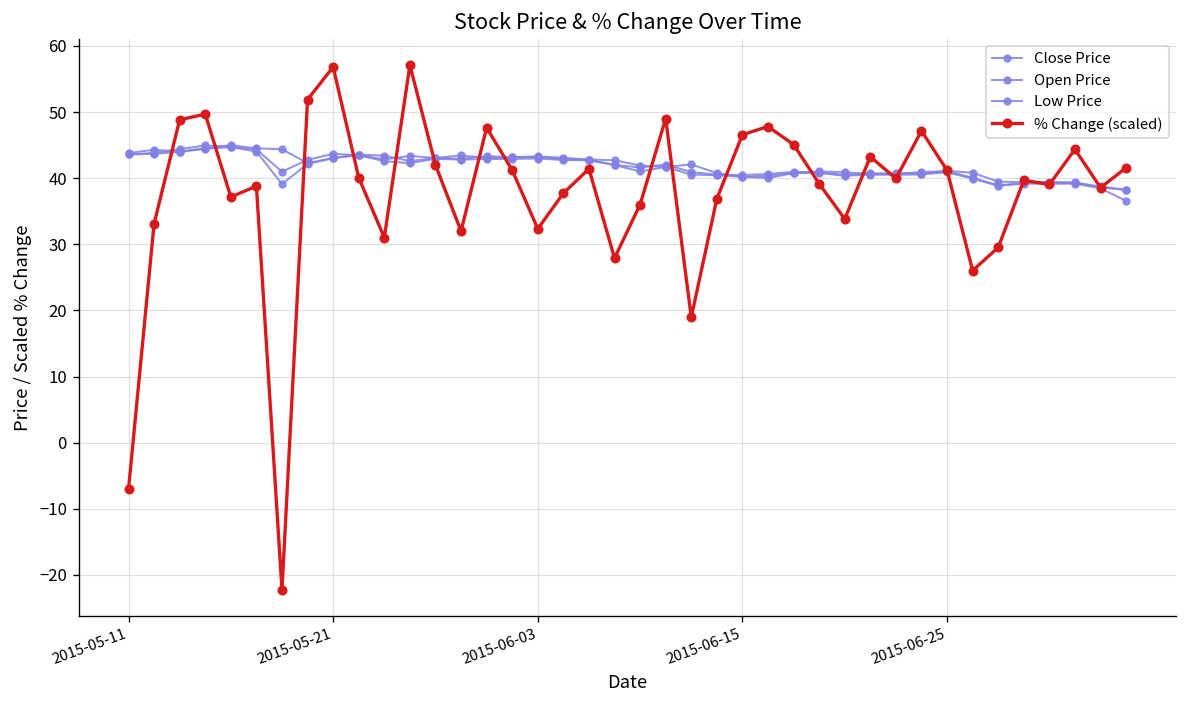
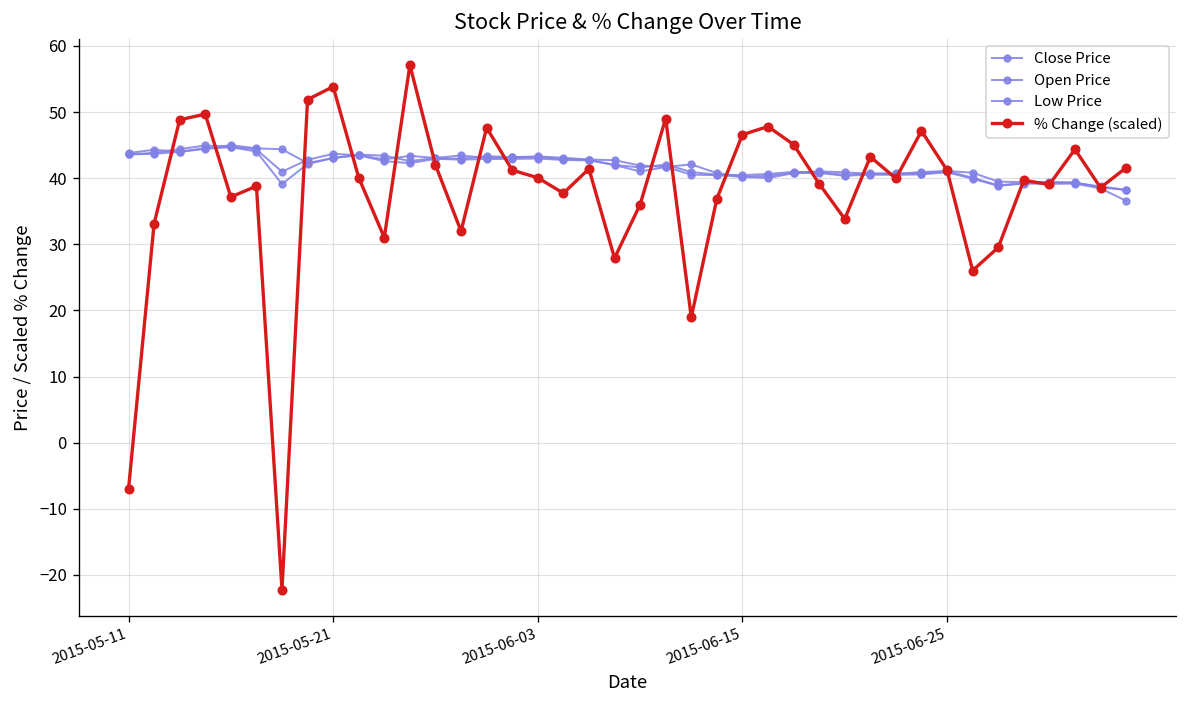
  {
    "% Change (scaled)": {
      "2015-05-11": -7,
-     "2015-05-21": 57,
-     "2015-06-03": 32,
+     "2015-05-21": 54,
+     "2015-06-03": 40,
      "2015-06-15": 47
    }
  }
